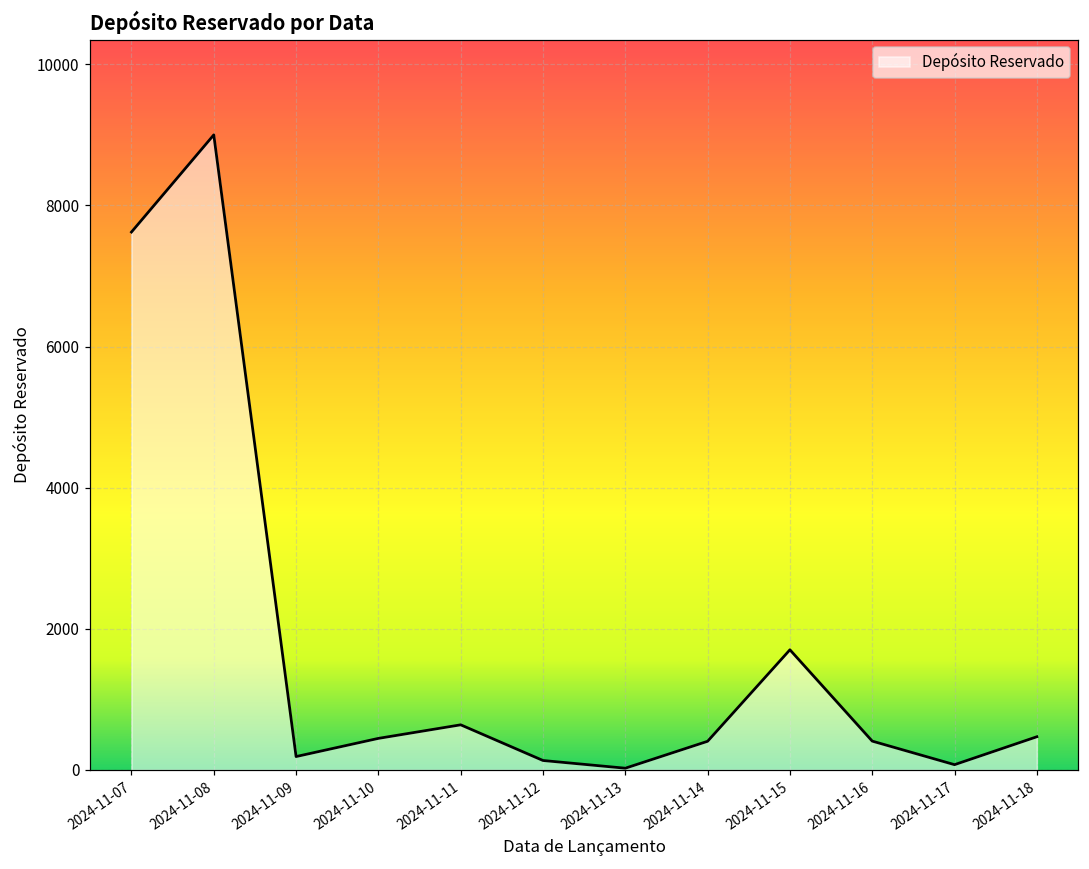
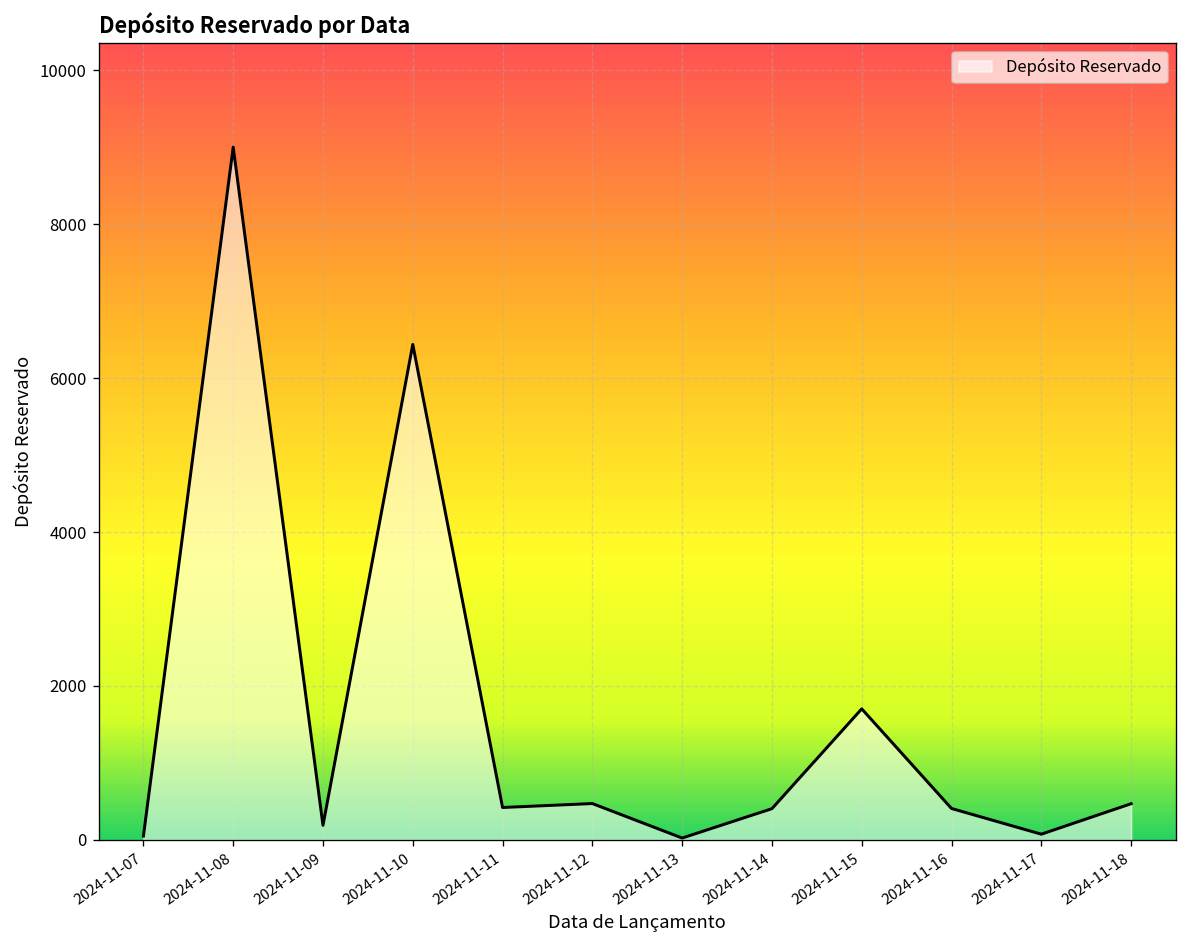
  {
-   "2024-11-07": 7600,
+   "2024-11-07": 100,
    "2024-11-08": 9000,
    "2024-11-09": 200,
-   "2024-11-10": 400,
-   "2024-11-11": 600,
-   "2024-11-12": 100,
+   "2024-11-10": 6400,
+   "2024-11-11": 400,
+   "2024-11-12": 500,
    "2024-11-13": 0,
    "2024-11-14": 400,
    "2024-11-15": 1700,
    "2024-11-16": 400,
    "2024-11-17": 100,
    "2024-11-18": 500
  }
